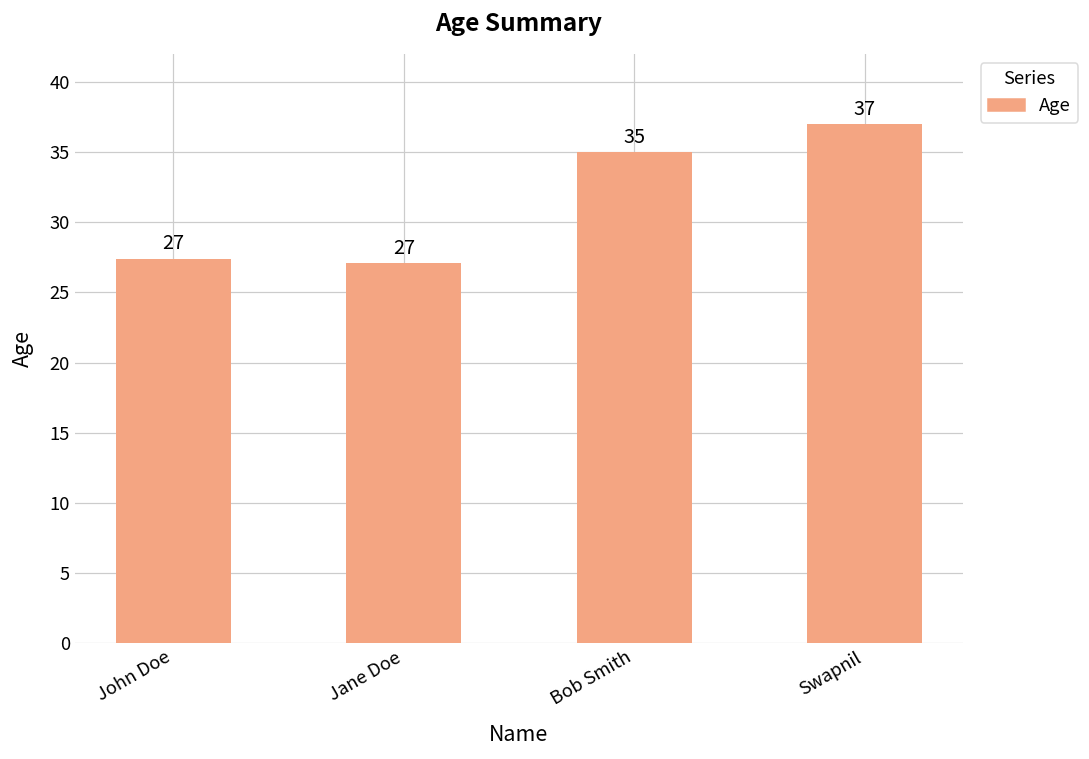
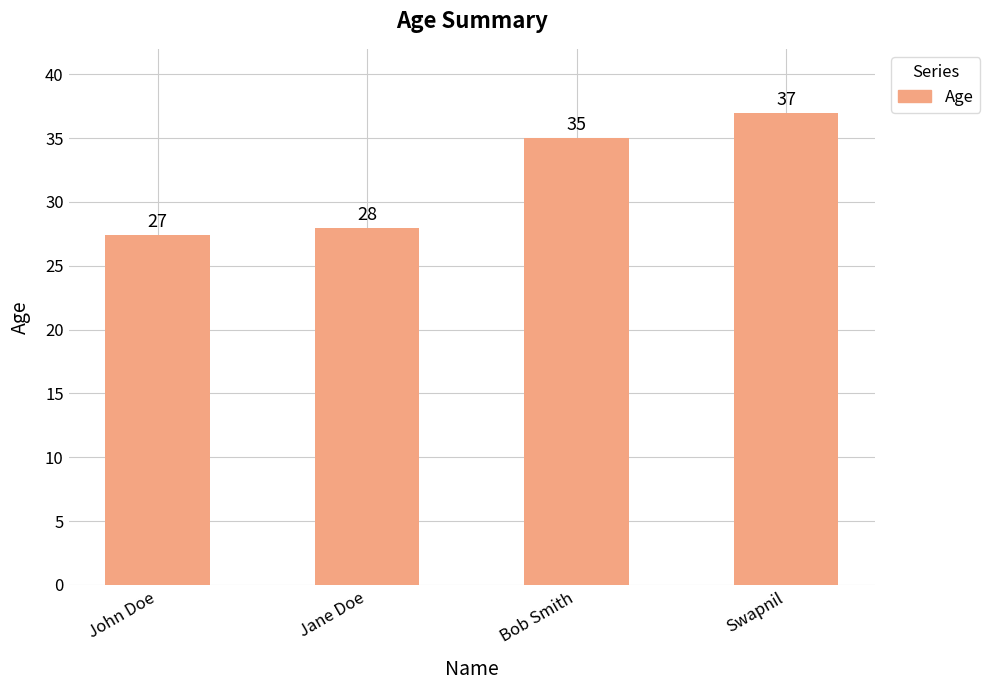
  {
    "John Doe": 27,
-   "Jane Doe": 27,
+   "Jane Doe": 28,
    "Bob Smith": 35,
    "Swapnil": 37
  }
